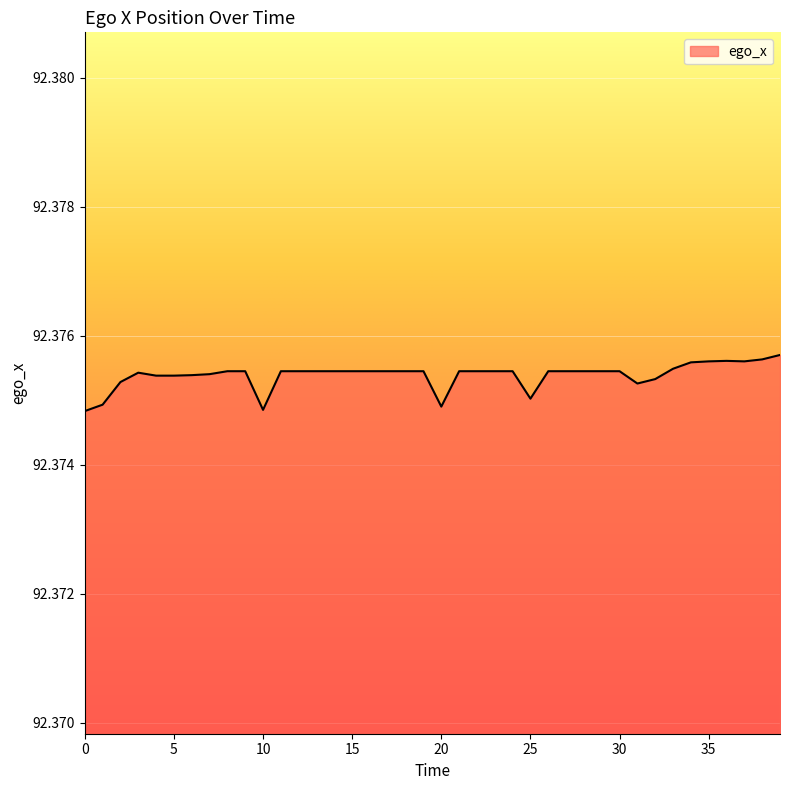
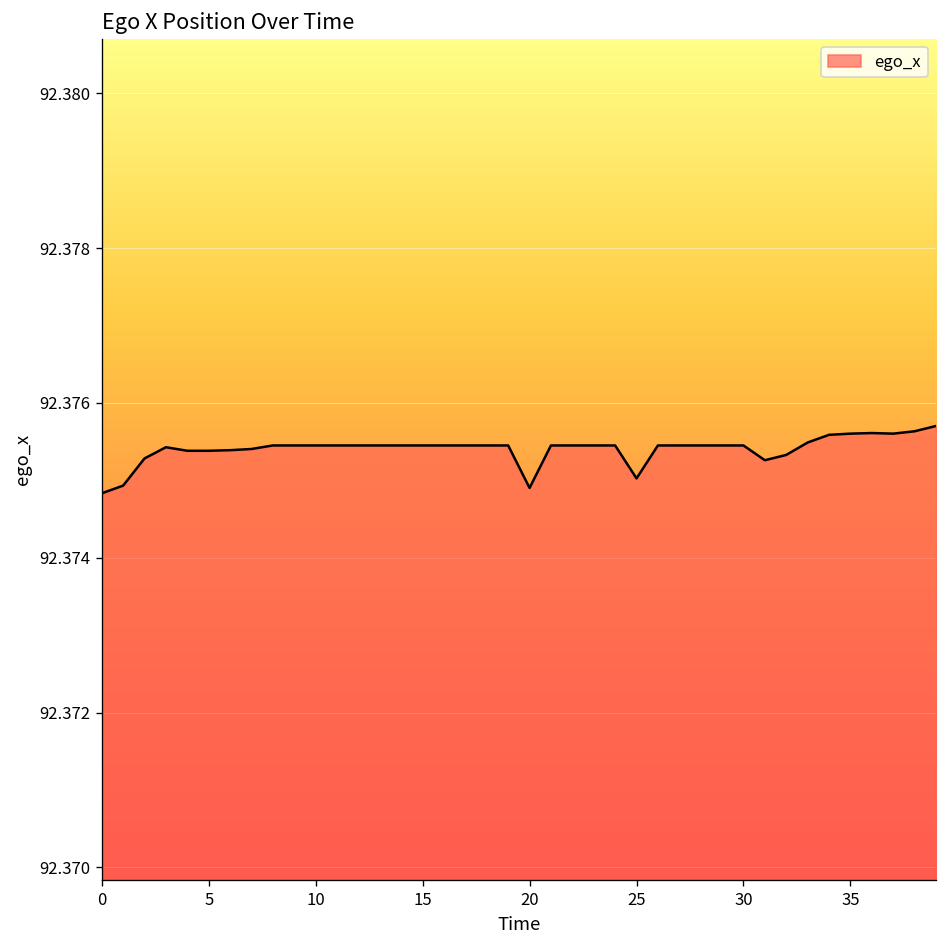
  {
    "0": 92.3748,
    "5": 92.3754,
-   "10": 92.3749,
+   "10": 92.3755,
    "15": 92.3755,
    "20": 92.3749,
    "25": 92.3750,
    "30": 92.3755,
    "35": 92.3756
  }
